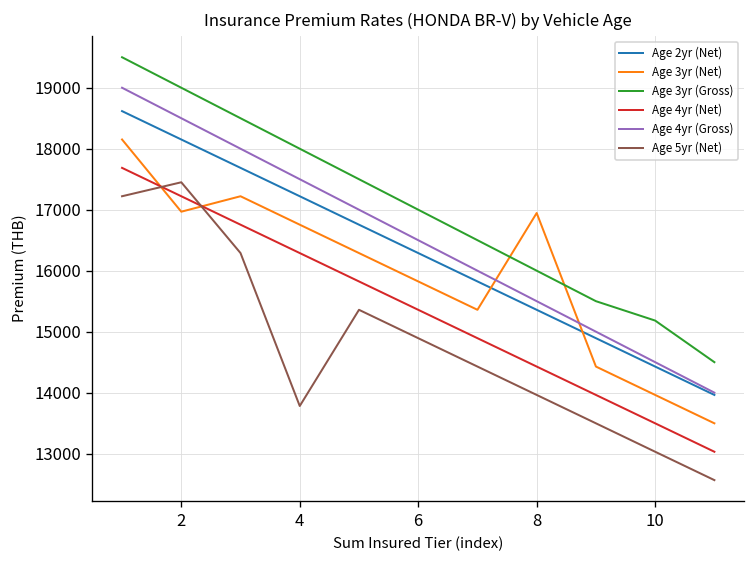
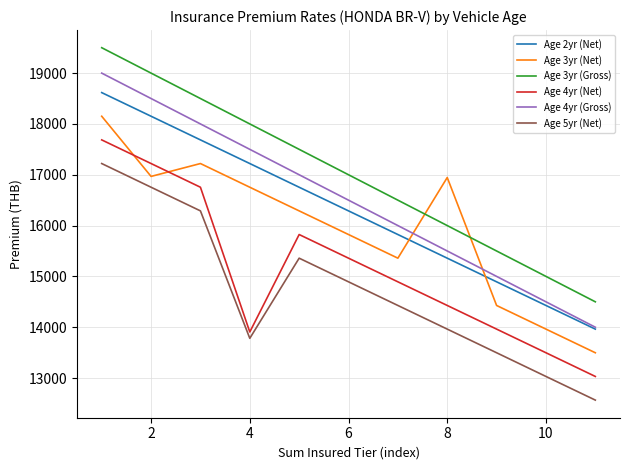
  {
    "Age 2yr (Net)": {
      "2": 18200,
      "4": 17200,
      "6": 16300,
      "8": 15400,
      "10": 14400
    },
    "Age 3yr (Net)": {
      "2": 17000,
      "4": 16800,
      "6": 15800,
      "8": 16900,
      "10": 14000
    },
    "Age 3yr (Gross)": {
      "2": 19000,
      "4": 18000,
      "6": 17000,
      "8": 16000,
-     "10": 15200
+     "10": 15000
    },
    "Age 4yr (Net)": {
      "2": 17200,
-     "4": 16300,
+     "4": 13900,
      "6": 15400,
      "8": 14400,
      "10": 13500
    },
    "Age 4yr (Gross)": {
      "2": 18500,
      "4": 17500,
      "6": 16500,
      "8": 15500,
      "10": 14500
    },
    "Age 5yr (Net)": {
-     "2": 17400,
+     "2": 16800,
      "4": 13800,
      "6": 14900,
      "8": 14000,
      "10": 13000
    }
  }
